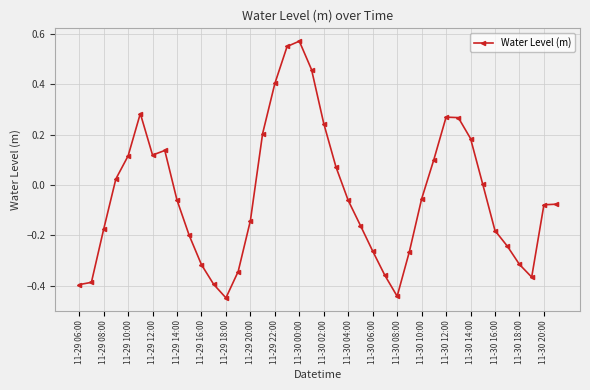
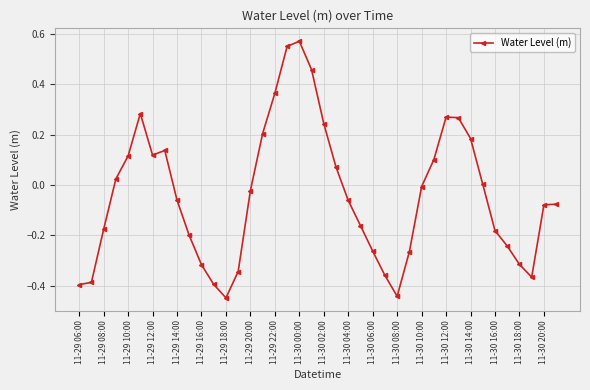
  {
    "11-29 06:00": -0.40,
    "11-29 08:00": -0.18,
    "11-29 10:00": 0.12,
    "11-29 12:00": 0.12,
    "11-29 14:00": -0.06,
    "11-29 16:00": -0.32,
    "11-29 18:00": -0.45,
-   "11-29 20:00": -0.14,
-   "11-29 22:00": 0.40,
+   "11-29 20:00": -0.02,
+   "11-29 22:00": 0.36,
    "11-30 00:00": 0.57,
    "11-30 02:00": 0.24,
    "11-30 04:00": -0.06,
    "11-30 06:00": -0.26,
    "11-30 08:00": -0.44,
-   "11-30 10:00": -0.05,
+   "11-30 10:00": -0.01,
    "11-30 12:00": 0.27,
    "11-30 14:00": 0.19,
    "11-30 16:00": -0.18,
    "11-30 18:00": -0.31,
    "11-30 20:00": -0.08
  }
